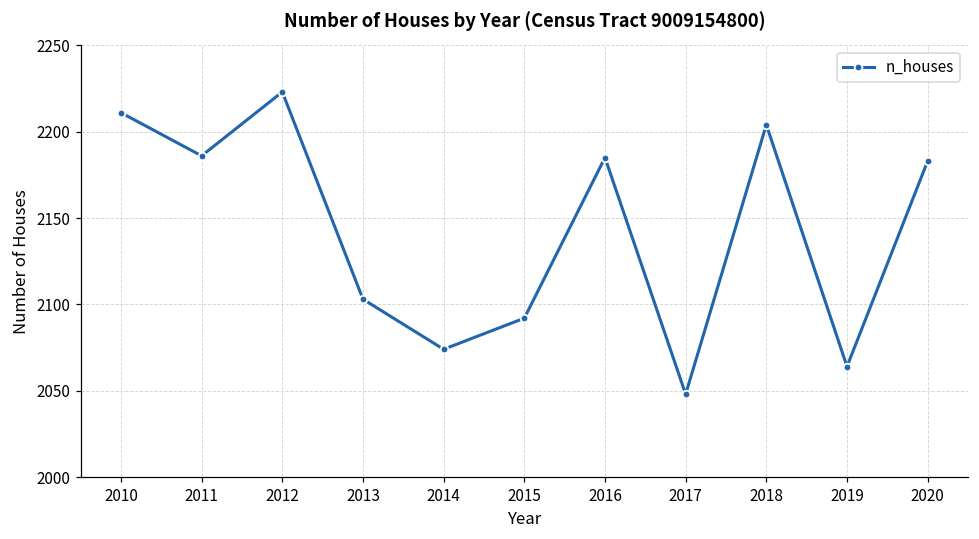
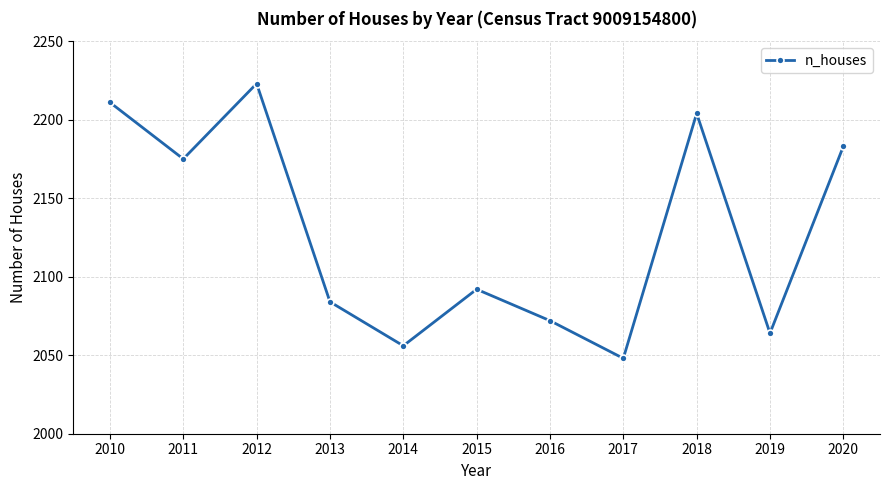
  {
    "2010": 2211,
-   "2011": 2186,
+   "2011": 2175,
    "2012": 2223,
-   "2013": 2103,
-   "2014": 2074,
+   "2013": 2084,
+   "2014": 2056,
    "2015": 2092,
-   "2016": 2185,
+   "2016": 2072,
    "2017": 2048,
    "2018": 2204,
    "2019": 2064,
    "2020": 2183
  }
